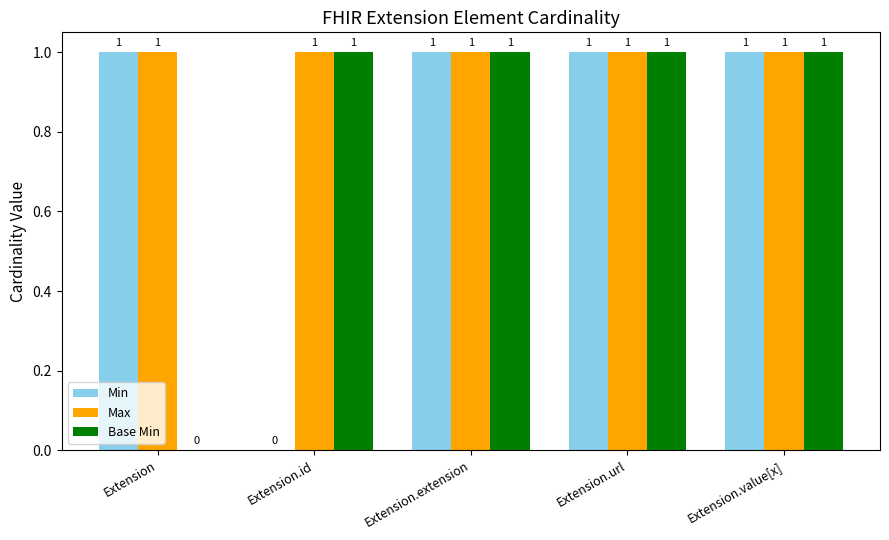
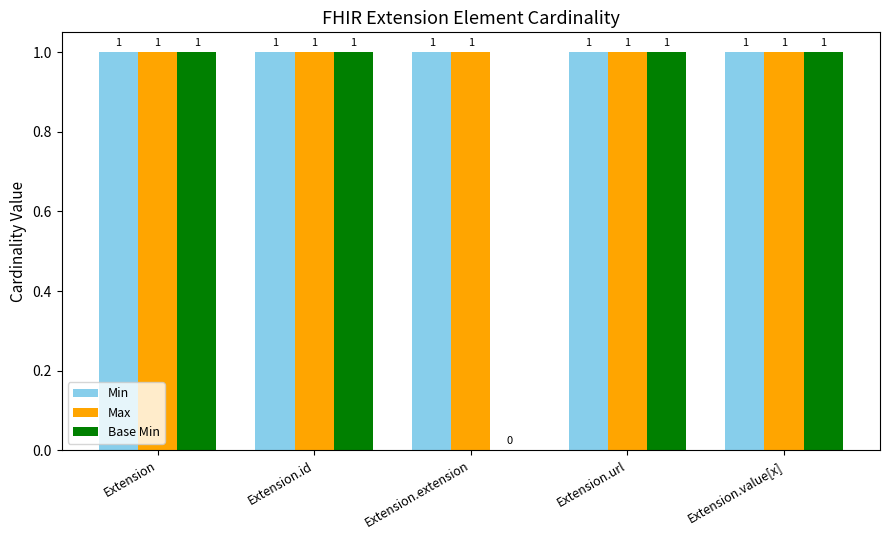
  {
    "Min": {
      "Extension": 1,
-     "Extension.id": 0,
+     "Extension.id": 1,
      "Extension.extension": 1,
      "Extension.url": 1,
      "Extension.value[x]": 1
    },
    "Max": {
      "Extension": 1,
      "Extension.id": 1,
      "Extension.extension": 1,
      "Extension.url": 1,
      "Extension.value[x]": 1
    },
    "Base Min": {
-     "Extension": 0,
+     "Extension": 1,
      "Extension.id": 1,
-     "Extension.extension": 1,
+     "Extension.extension": 0,
      "Extension.url": 1,
      "Extension.value[x]": 1
    }
  }
